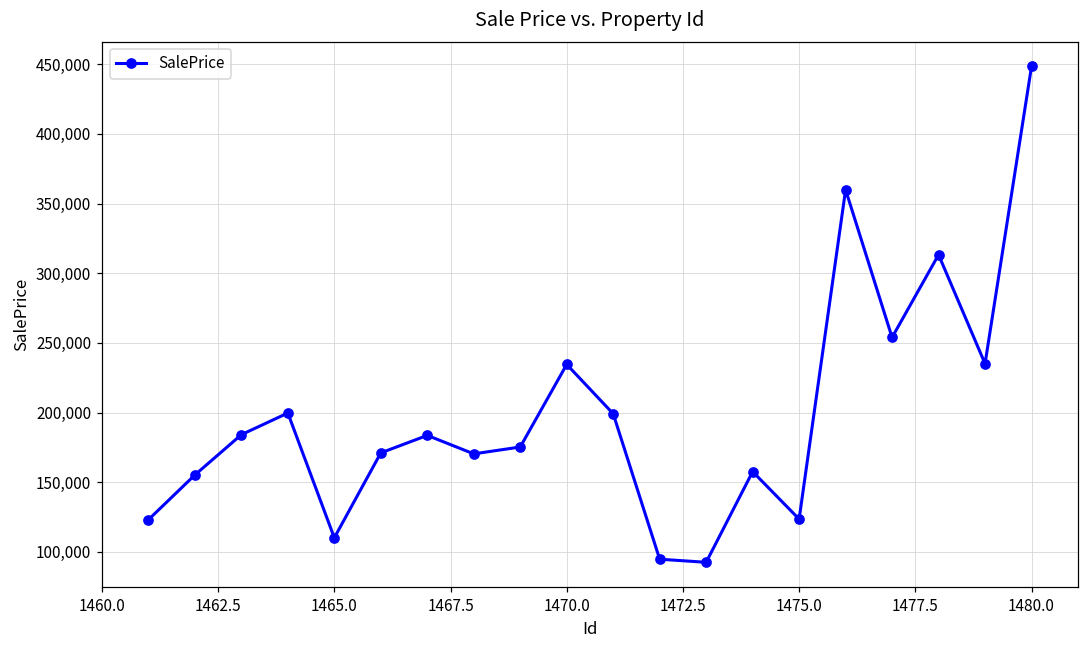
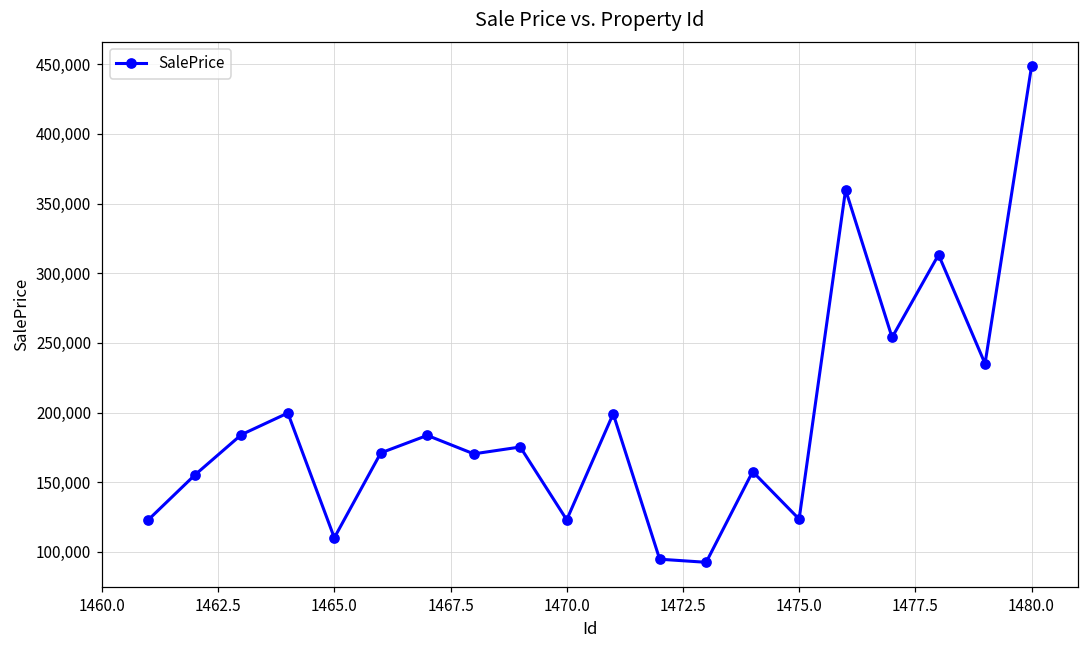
  {
    "1465.0": "110,000",
-   "1470.0": "235,000",
+   "1470.0": "123,000",
    "1475.0": "124,000",
    "1480.0": "448,000"
  }
